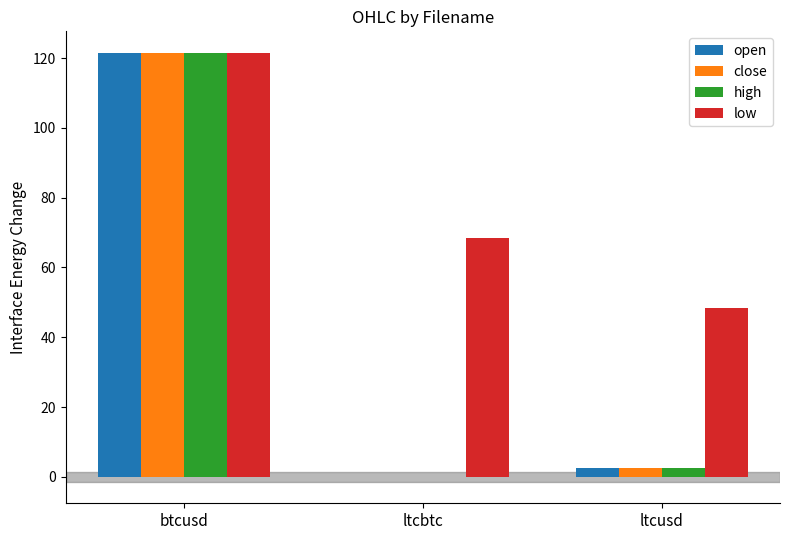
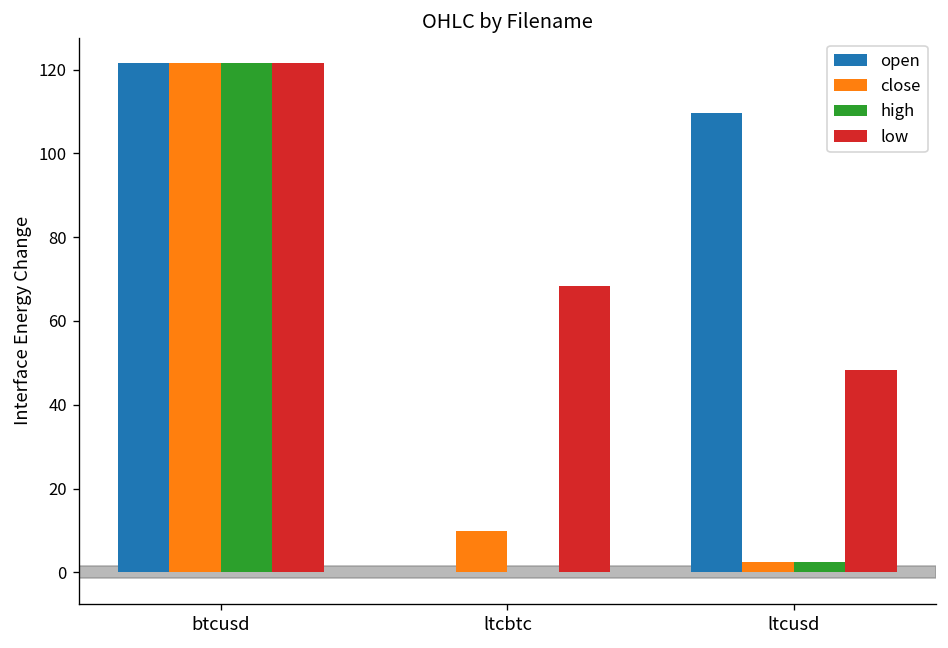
  {
    "open": {
      "btcusd": 122,
-     "ltcusd": 3
+     "ltcusd": 110
    },
    "close": {
      "btcusd": 122,
-     "ltcbtc": 0,
+     "ltcbtc": 10,
      "ltcusd": 3
    },
    "high": {
      "btcusd": 122,
      "ltcusd": 3
    },
    "low": {
      "btcusd": 122,
      "ltcbtc": 68,
      "ltcusd": 48
    }
  }
